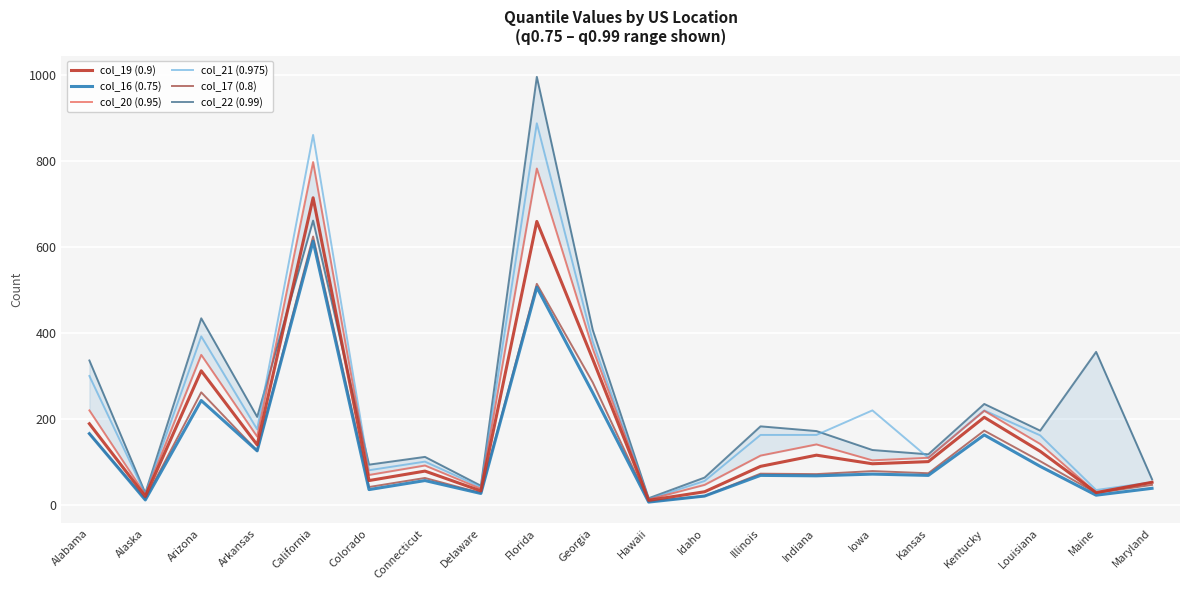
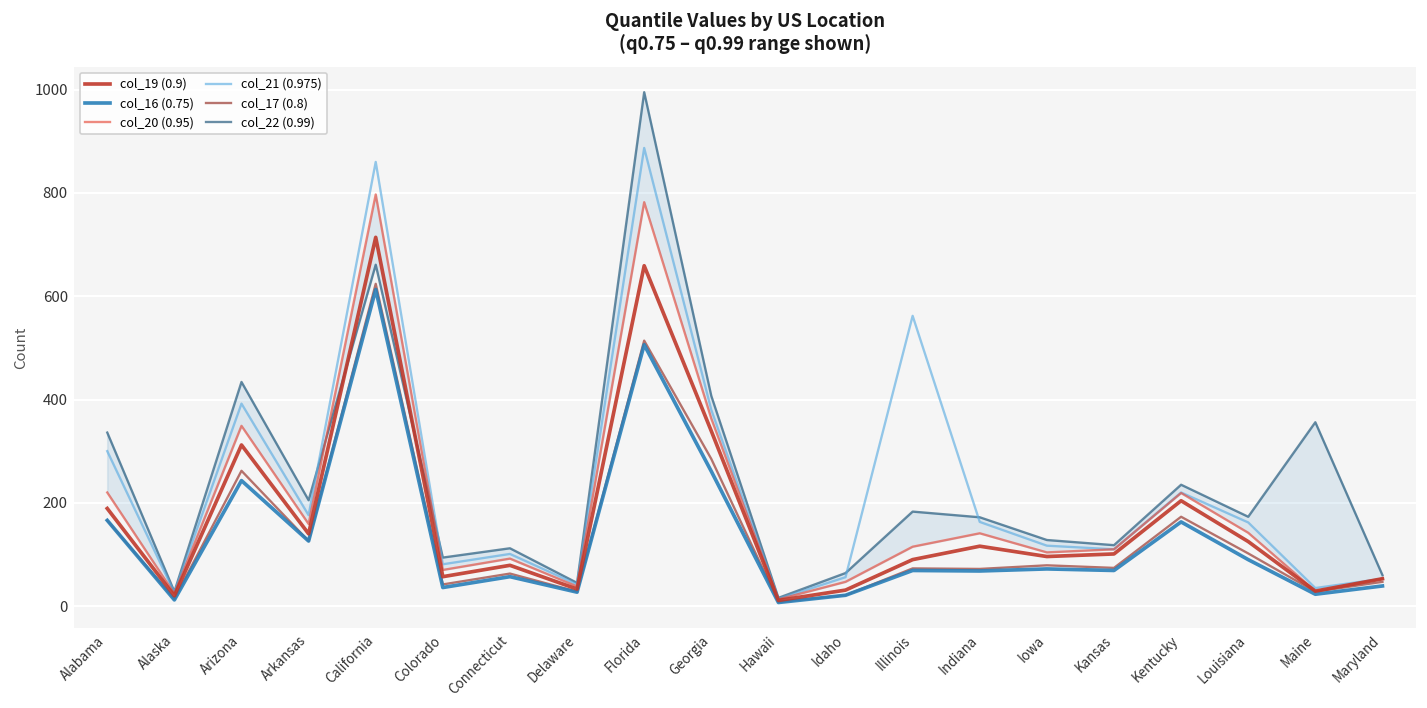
  {
    "col_21 (0.975)": {
      "Alabama": 300,
      "Arizona": 390,
      "Arkansas": 180,
      "California": 860,
      "Colorado": 80,
      "Connecticut": 100,
      "Florida": 890,
      "Georgia": 380,
      "Idaho": 60,
-     "Illinois": 160,
+     "Illinois": 560,
      "Indiana": 160,
-     "Iowa": 220,
+     "Iowa": 120,
      "Louisiana": 160,
      "Maine": 40
    },
    "col_22 (0.99)": {
      "California": 660
    }
  }
